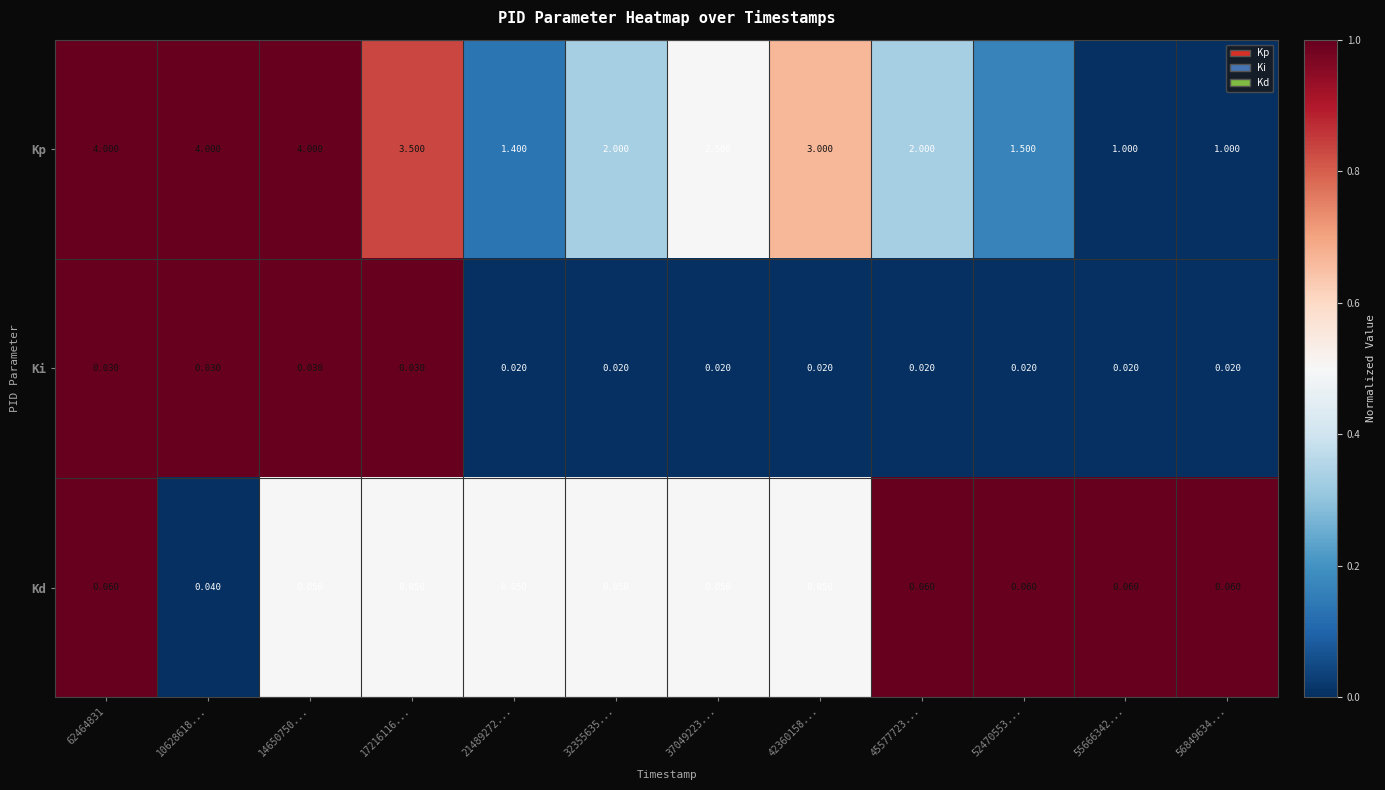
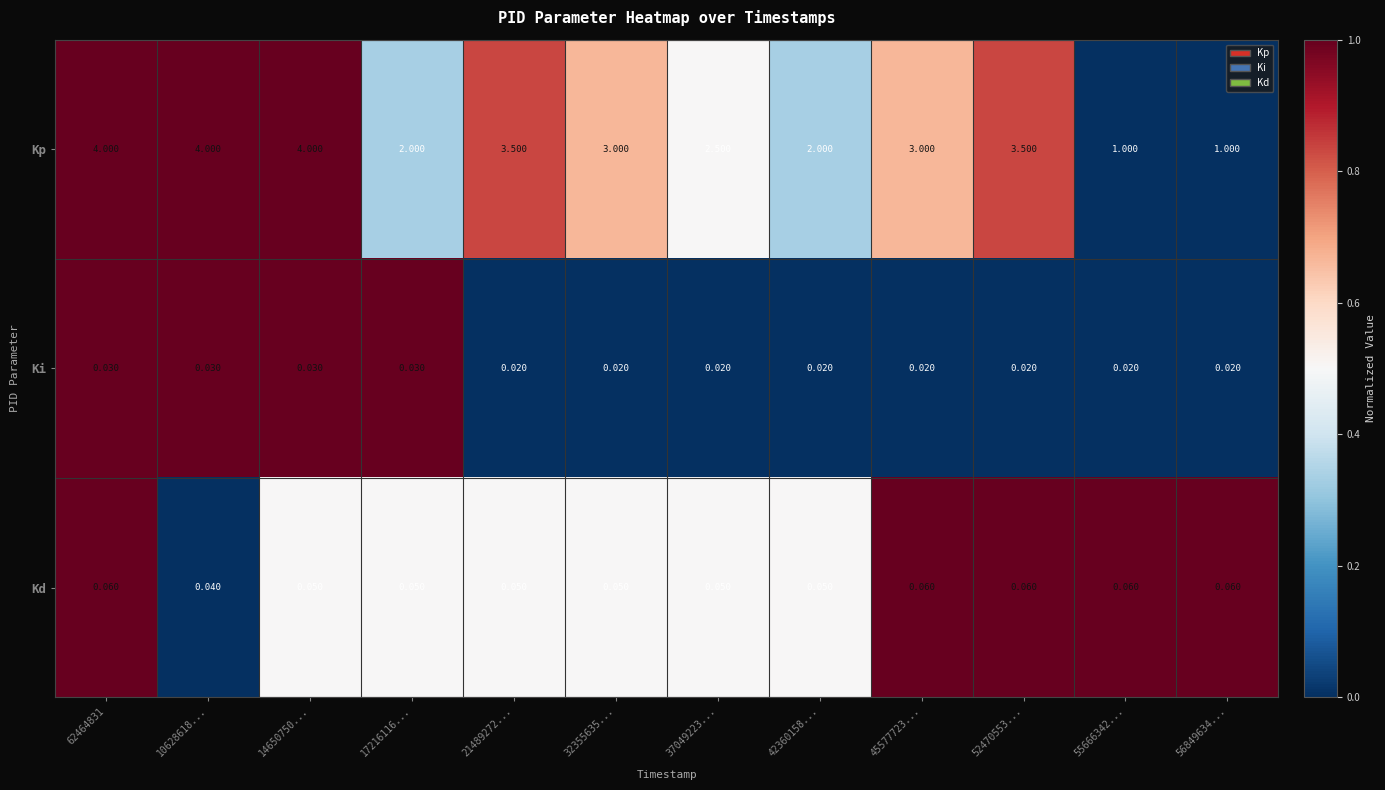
  {
    "Kp": {
      "62464831": 4.000,
      "10628618...": 4.000,
      "14650750...": 4.000,
-     "17216116...": 3.500,
-     "21489272...": 1.400,
-     "32355635...": 2.000,
-     "42360158...": 3.000,
-     "45577723...": 2.000,
-     "52470553...": 1.500,
+     "17216116...": 2.000,
+     "21489272...": 3.500,
+     "32355635...": 3.000,
+     "42360158...": 2.000,
+     "45577723...": 3.000,
+     "52470553...": 3.500,
      "55666342...": 1.000,
      "56849634...": 1.000
    },
    "Ki": {
      "62464831": 0.030,
      "10628618...": 0.030,
      "14650750...": 0.030,
      "17216116...": 0.030,
      "21489272...": 0.020,
      "32355635...": 0.020,
      "37049223...": 0.020,
      "42360158...": 0.020,
      "45577723...": 0.020,
      "52470553...": 0.020,
      "55666342...": 0.020,
      "56849634...": 0.020
    },
    "Kd": {
      "62464831": 0.060,
      "10628618...": 0.040,
      "45577723...": 0.060,
      "52470553...": 0.060,
      "55666342...": 0.060,
      "56849634...": 0.060
    }
  }
